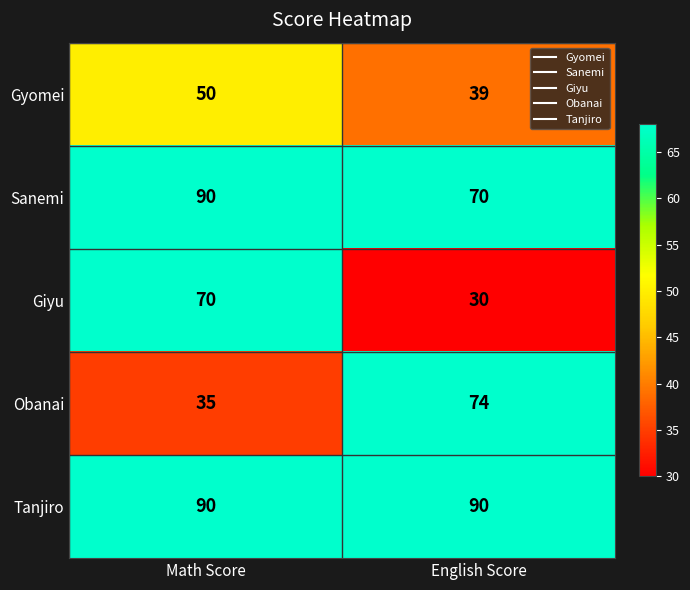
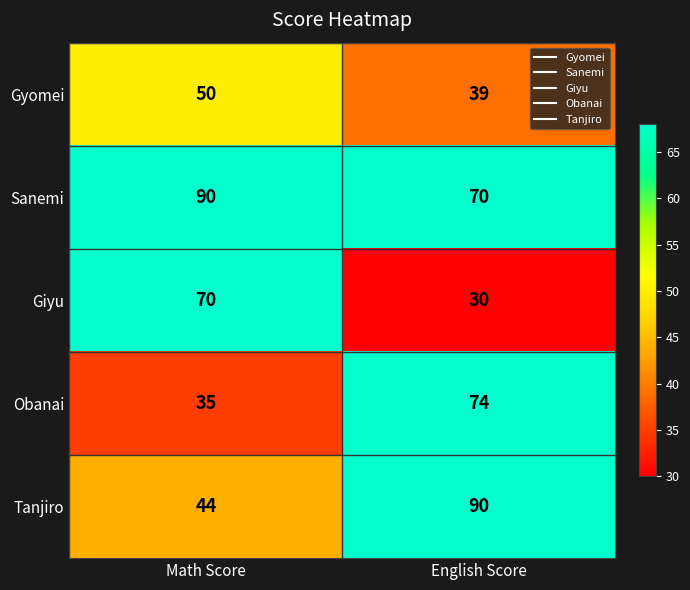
  {
    "Gyomei": {
      "Math Score": 50,
      "English Score": 39
    },
    "Sanemi": {
      "Math Score": 90,
      "English Score": 70
    },
    "Giyu": {
      "Math Score": 70,
      "English Score": 30
    },
    "Obanai": {
      "Math Score": 35,
      "English Score": 74
    },
    "Tanjiro": {
-     "Math Score": 90,
+     "Math Score": 44,
      "English Score": 90
    }
  }
